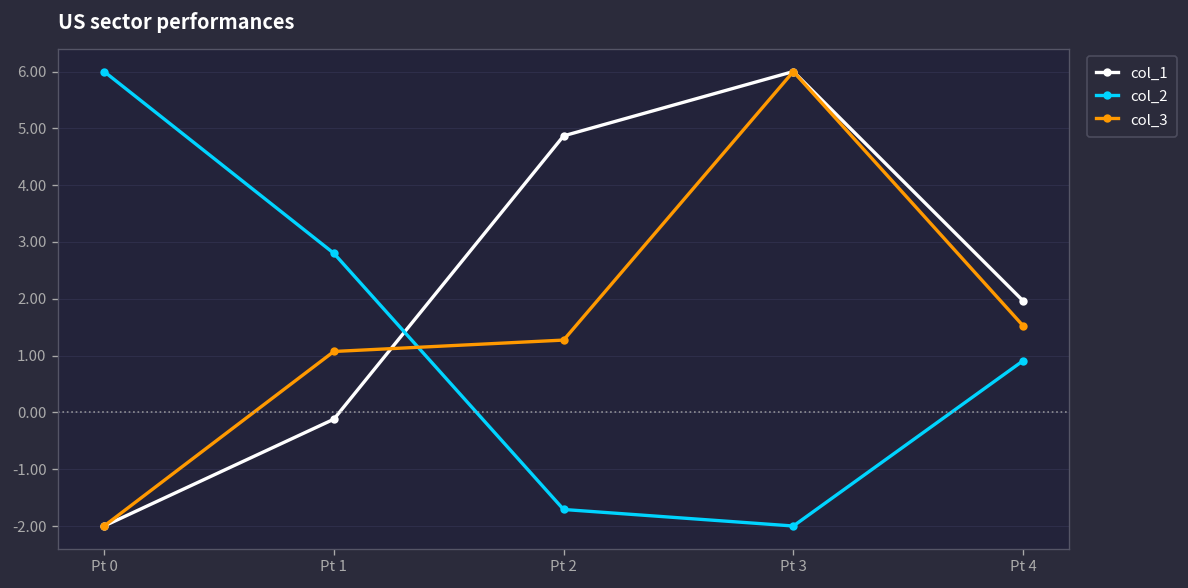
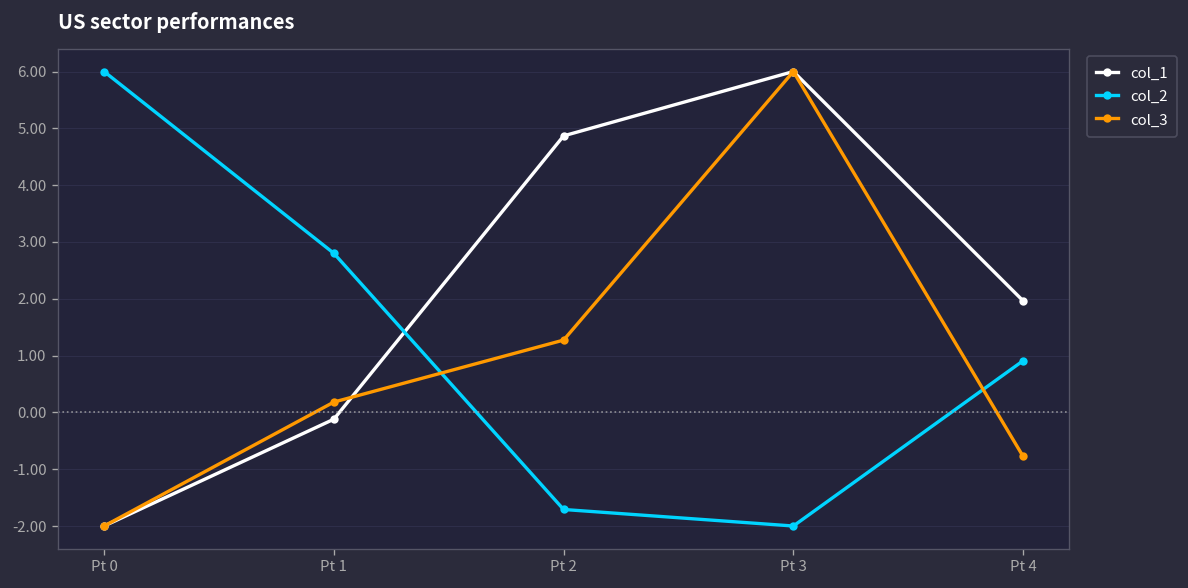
  {
    "col_1": {
      "Pt 1": -0.1,
      "Pt 2": 4.9,
      "Pt 4": 2.0
    },
    "col_2": {
      "Pt 0": 6.0,
      "Pt 1": 2.8,
      "Pt 2": -1.7,
      "Pt 3": -2.0,
      "Pt 4": 0.9
    },
    "col_3": {
-     "Pt 1": 1.1,
+     "Pt 1": 0.2,
      "Pt 2": 1.3,
-     "Pt 4": 1.5
+     "Pt 4": -0.8
    }
  }
